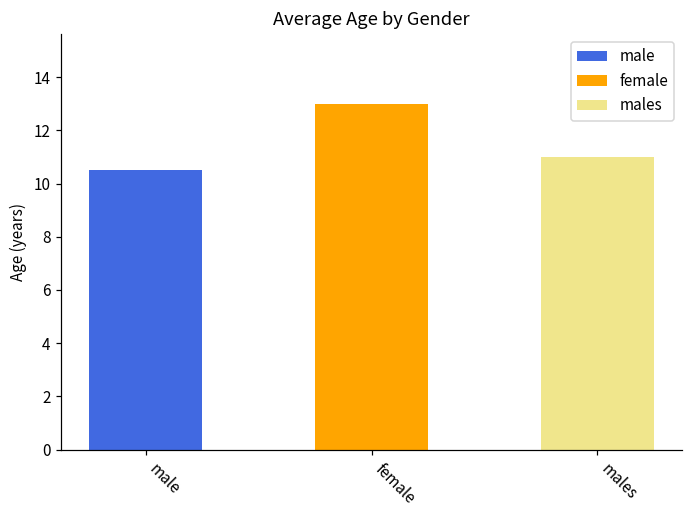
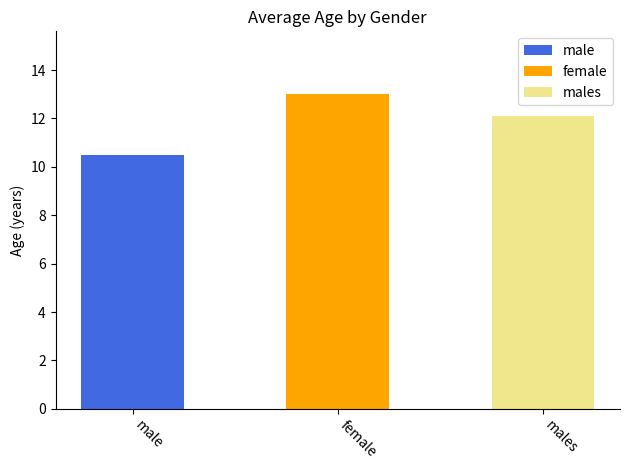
  {
    "male": 10.5,
    "female": 13.0,
-   "males": 11.0
+   "males": 12.1
  }
